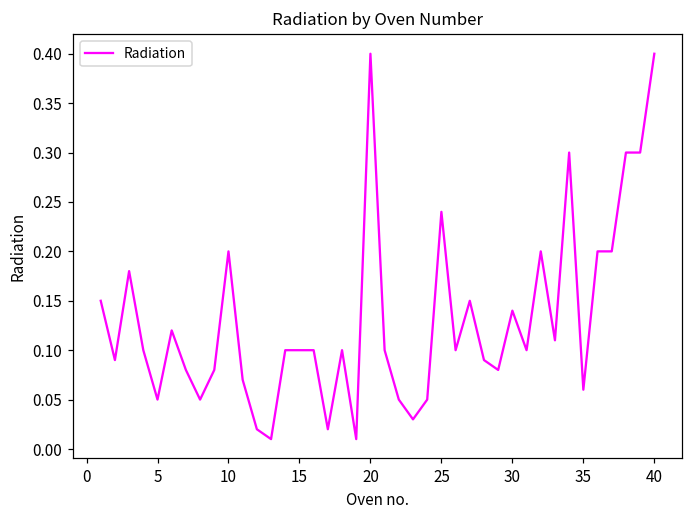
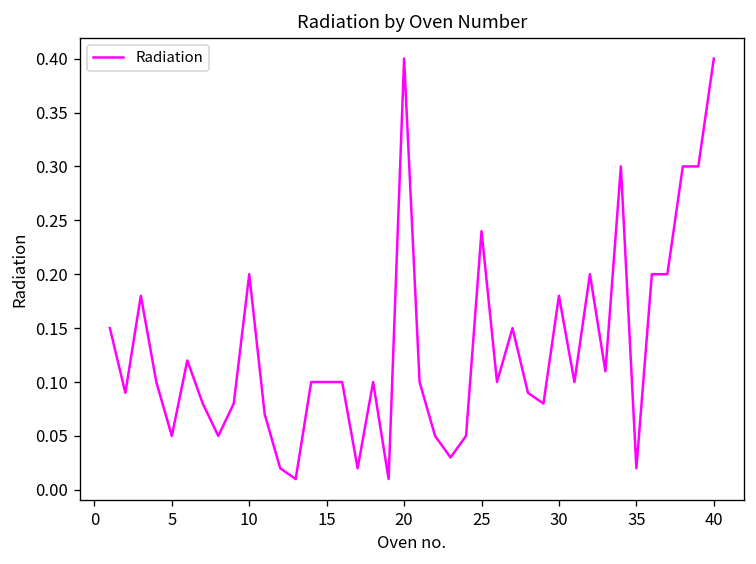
  {
    "5": 0.05,
    "10": 0.20,
    "15": 0.10,
    "20": 0.40,
    "25": 0.24,
-   "30": 0.14,
-   "35": 0.06,
+   "30": 0.18,
+   "35": 0.02,
    "40": 0.40
  }
